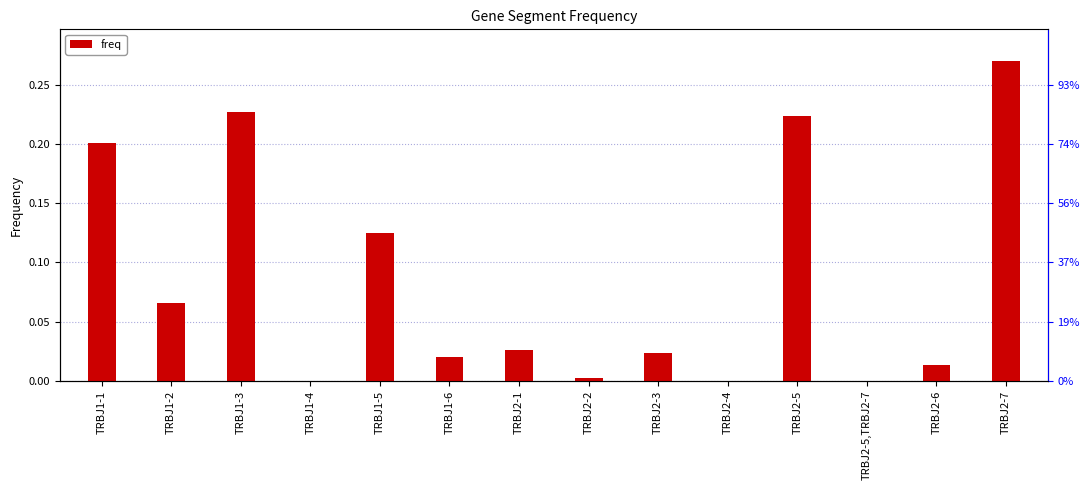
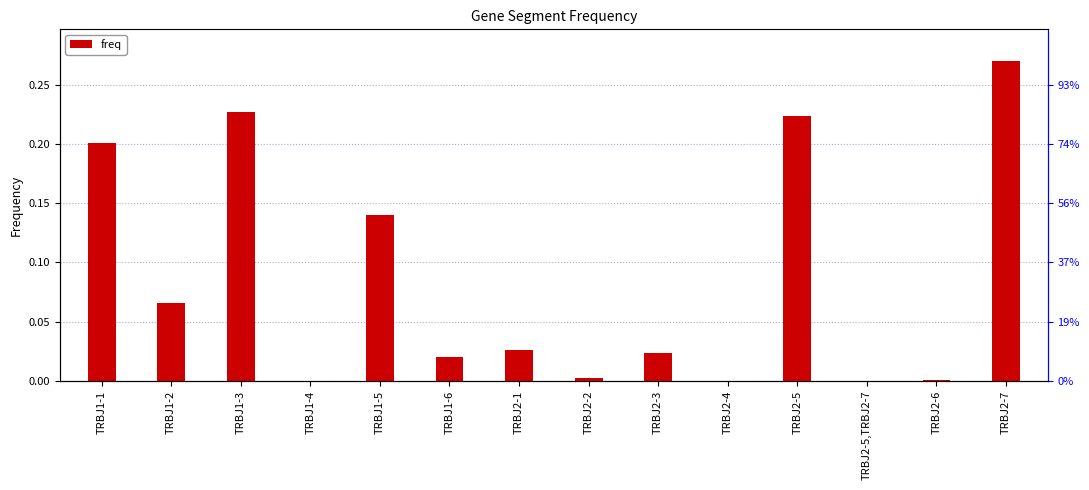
  {
    "TRBJ1-1": 0.201,
    "TRBJ1-2": 0.066,
    "TRBJ1-3": 0.227,
-   "TRBJ1-5": 0.125,
+   "TRBJ1-5": 0.140,
    "TRBJ1-6": 0.020,
    "TRBJ2-1": 0.026,
    "TRBJ2-2": 0.002,
    "TRBJ2-3": 0.023,
    "TRBJ2-5": 0.224,
-   "TRBJ2-6": 0.014,
+   "TRBJ2-6": 0.000,
    "TRBJ2-7": 0.270
  }
